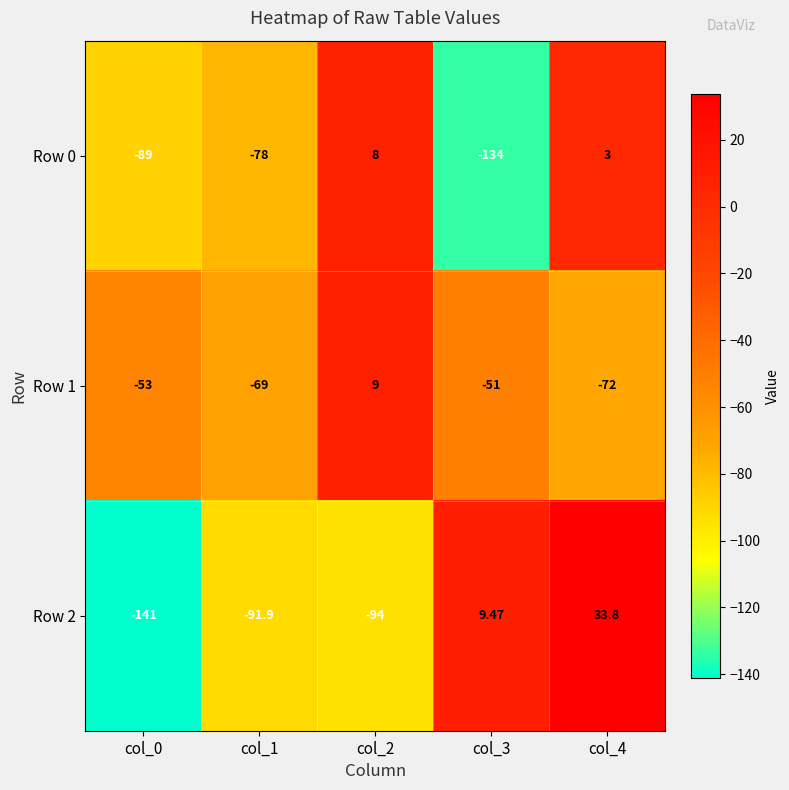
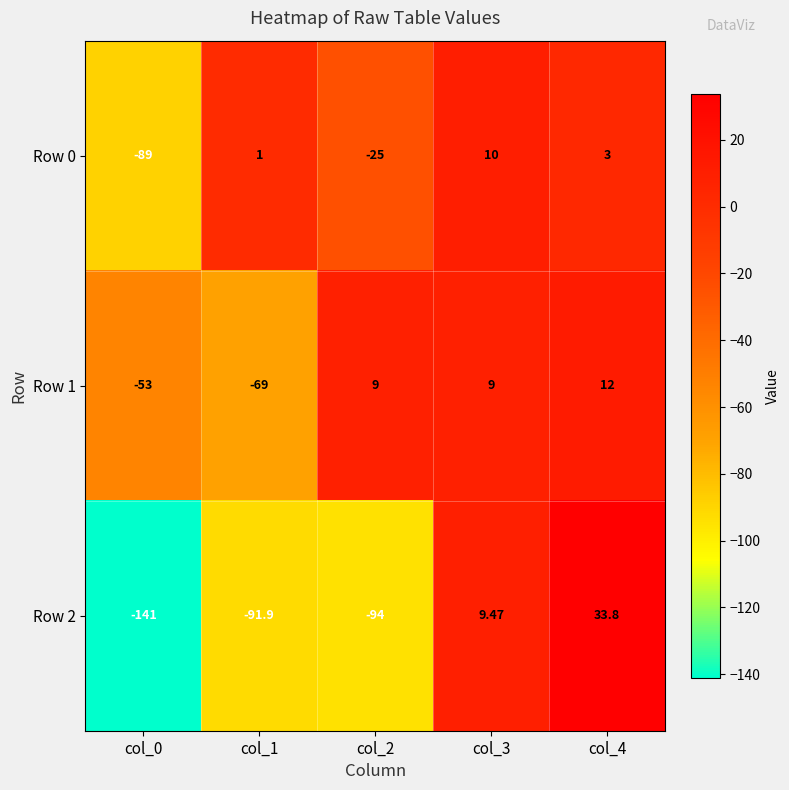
  {
    "Row 0": {
      "col_0": -89,
-     "col_1": -78,
-     "col_2": 8,
-     "col_3": -134,
+     "col_1": 1,
+     "col_2": -25,
+     "col_3": 10,
      "col_4": 3
    },
    "Row 1": {
      "col_0": -53,
      "col_1": -69,
      "col_2": 9,
-     "col_3": -51,
-     "col_4": -72
+     "col_3": 9,
+     "col_4": 12
    },
    "Row 2": {
      "col_0": -141,
      "col_1": -91.9,
      "col_2": -94,
      "col_3": 9.47,
      "col_4": 33.8
    }
  }
